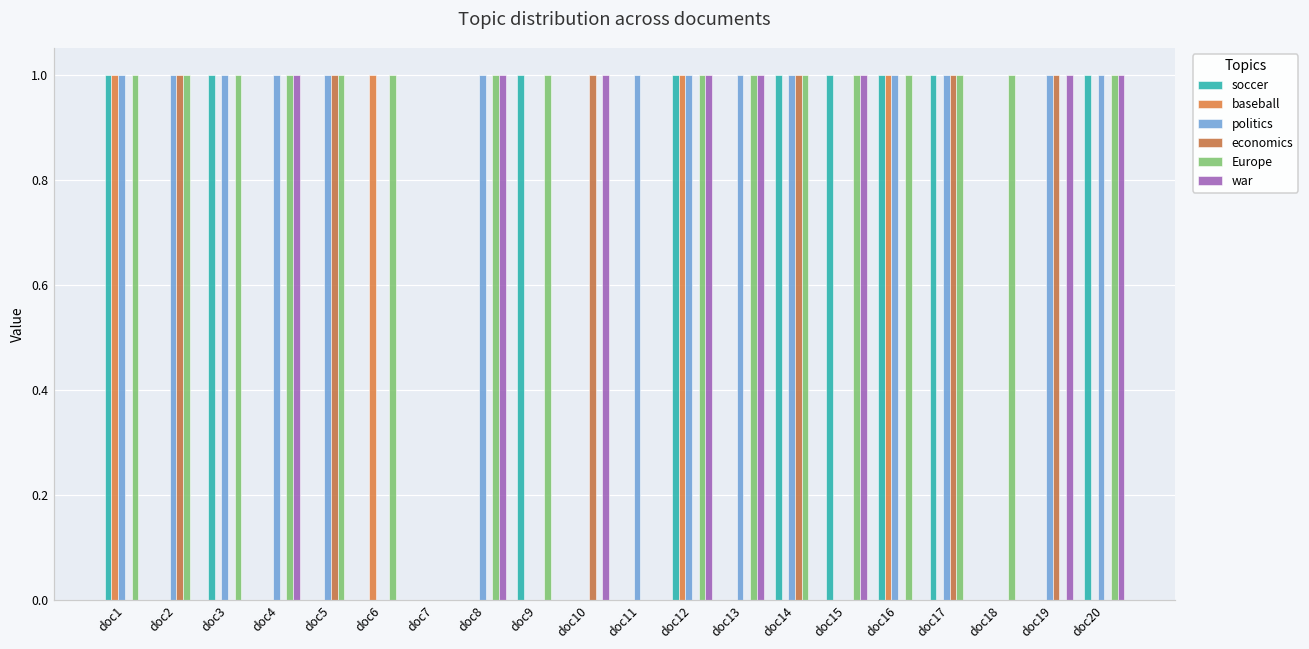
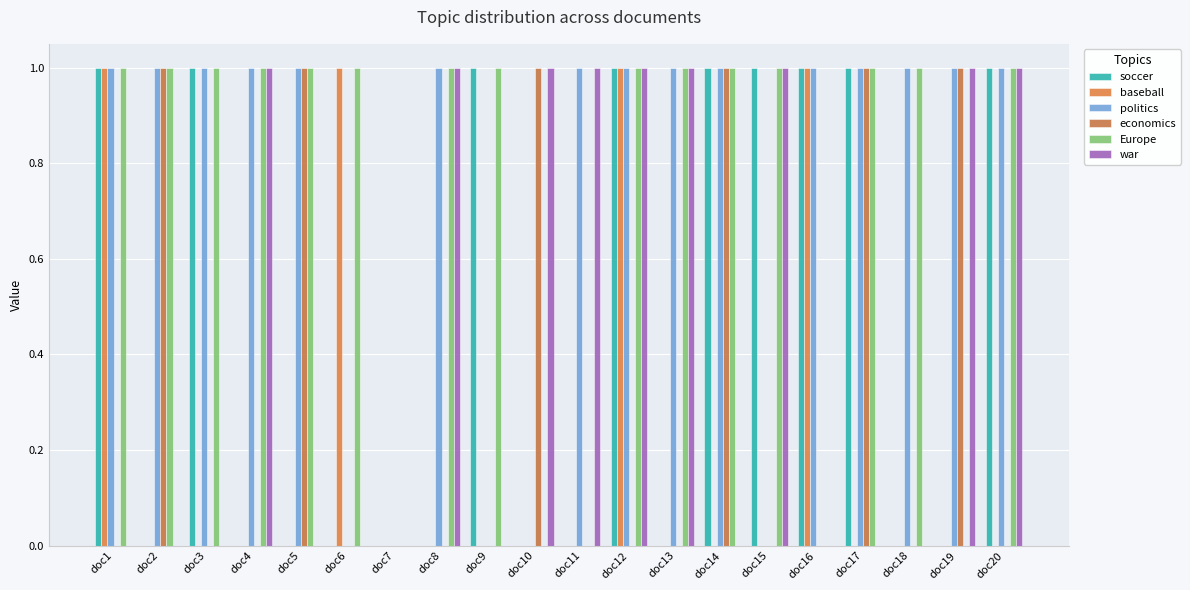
  {
    "soccer": {
      "doc1": 1,
      "doc2": 0,
      "doc3": 1,
      "doc4": 0,
      "doc5": 0,
      "doc6": 0,
      "doc7": 0,
      "doc8": 0,
      "doc9": 1,
      "doc10": 0,
      "doc11": 0,
      "doc12": 1,
      "doc13": 0,
      "doc14": 1,
      "doc15": 1,
      "doc16": 1,
      "doc17": 1,
      "doc18": 0,
      "doc19": 0,
      "doc20": 1
    },
    "politics": {
      "doc1": 1,
      "doc2": 1,
      "doc3": 1,
      "doc4": 1,
      "doc5": 1,
      "doc6": 0,
      "doc7": 0,
      "doc8": 1,
      "doc9": 0,
      "doc10": 0,
      "doc11": 1,
      "doc12": 1,
      "doc13": 1,
      "doc14": 1,
      "doc15": 0,
      "doc16": 1,
      "doc17": 1,
-     "doc18": 0,
+     "doc18": 1,
      "doc19": 1,
      "doc20": 1
    },
    "Europe": {
      "doc1": 1,
      "doc2": 1,
      "doc3": 1,
      "doc4": 1,
      "doc5": 1,
      "doc6": 1,
      "doc7": 0,
      "doc8": 1,
      "doc9": 1,
      "doc10": 0,
      "doc11": 0,
      "doc12": 1,
      "doc13": 1,
      "doc14": 1,
      "doc15": 1,
-     "doc16": 1,
+     "doc16": 0,
      "doc17": 1,
      "doc18": 1,
      "doc19": 0,
      "doc20": 1
    },
    "war": {
      "doc1": 0,
      "doc2": 0,
      "doc3": 0,
      "doc4": 1,
      "doc5": 0,
      "doc6": 0,
      "doc7": 0,
      "doc8": 1,
      "doc9": 0,
      "doc10": 1,
-     "doc11": 0,
+     "doc11": 1,
      "doc12": 1,
      "doc13": 1,
      "doc14": 0,
      "doc15": 1,
      "doc16": 0,
      "doc17": 0,
      "doc18": 0,
      "doc19": 1,
      "doc20": 1
    }
  }
